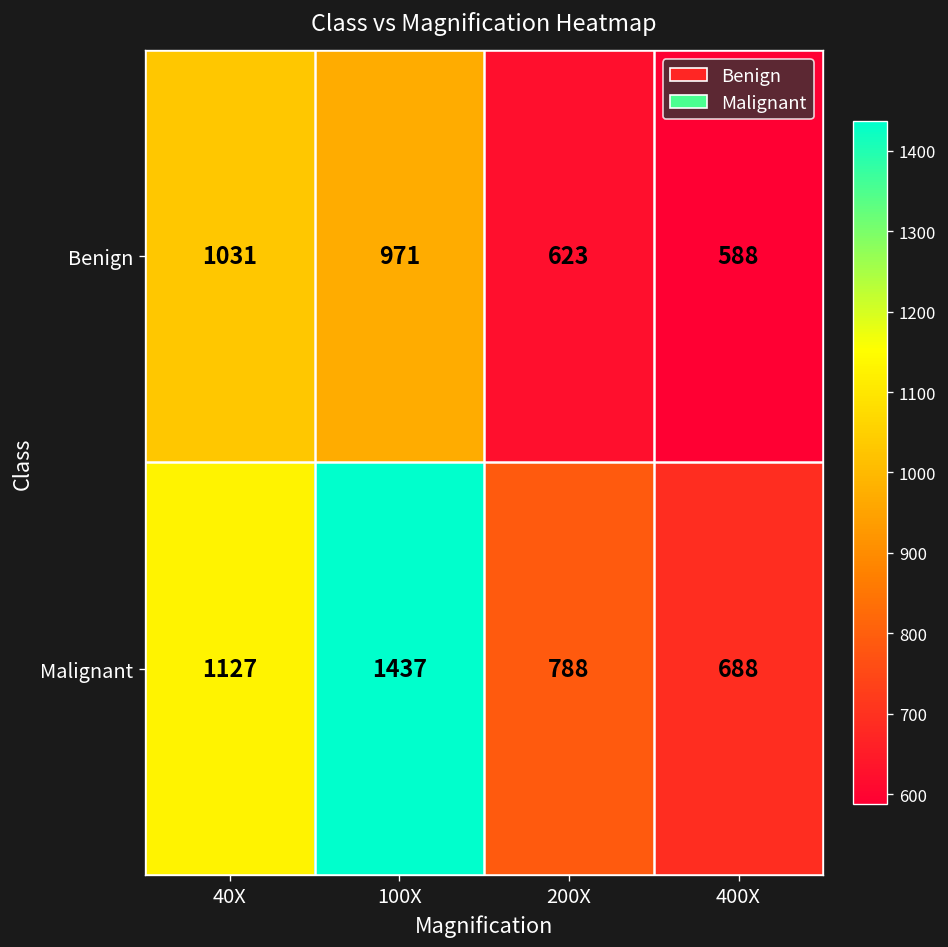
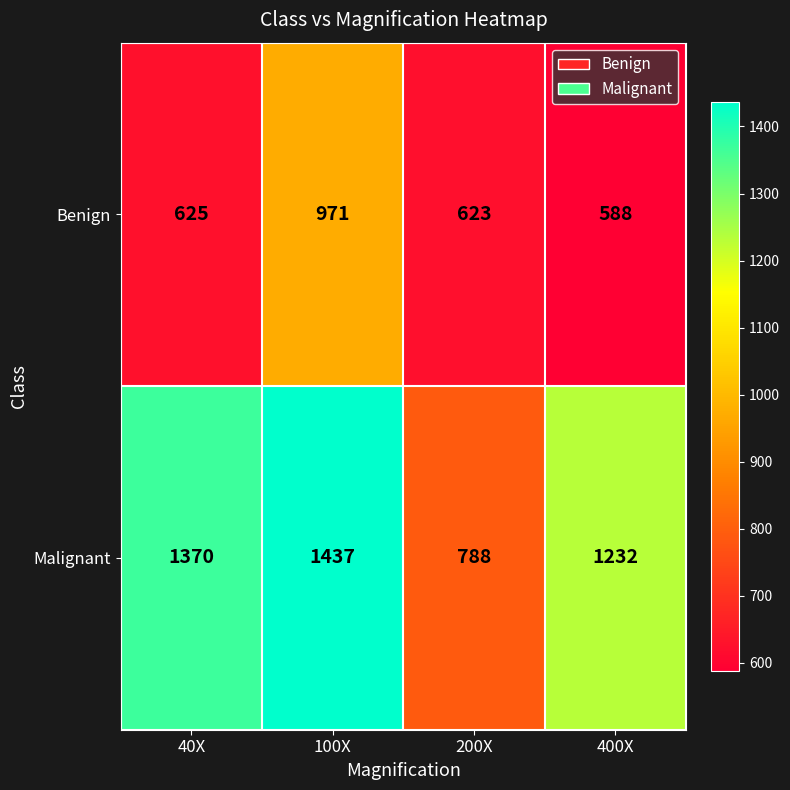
  {
    "Benign": {
-     "40X": 1031,
+     "40X": 625,
      "100X": 971,
      "200X": 623,
      "400X": 588
    },
    "Malignant": {
-     "40X": 1127,
+     "40X": 1370,
      "100X": 1437,
      "200X": 788,
-     "400X": 688
+     "400X": 1232
    }
  }
